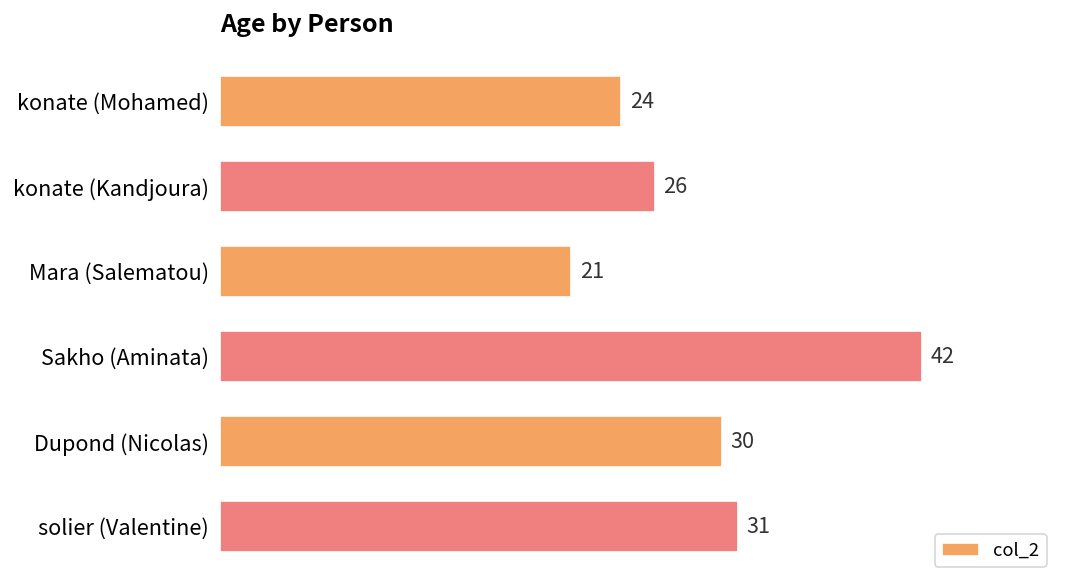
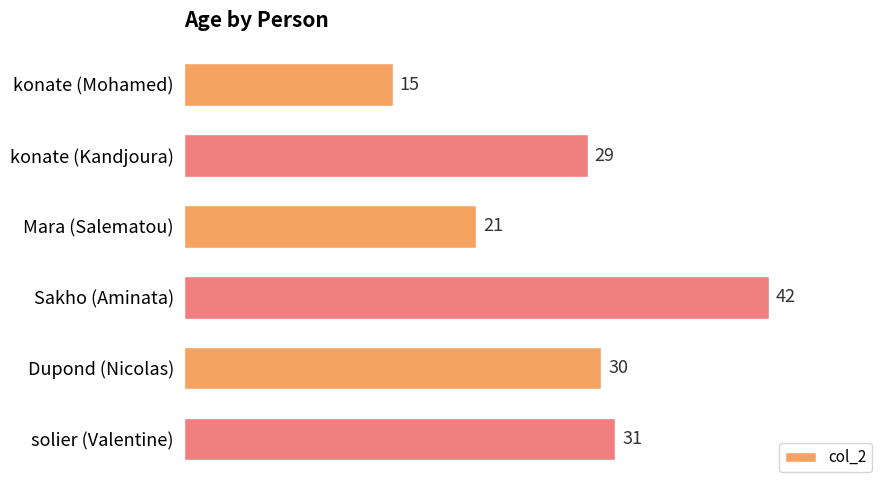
  {
-   "konate (Mohamed)": 24,
-   "konate (Kandjoura)": 26,
+   "konate (Mohamed)": 15,
+   "konate (Kandjoura)": 29,
    "Mara (Salematou)": 21,
    "Sakho (Aminata)": 42,
    "Dupond (Nicolas)": 30,
    "solier (Valentine)": 31
  }
